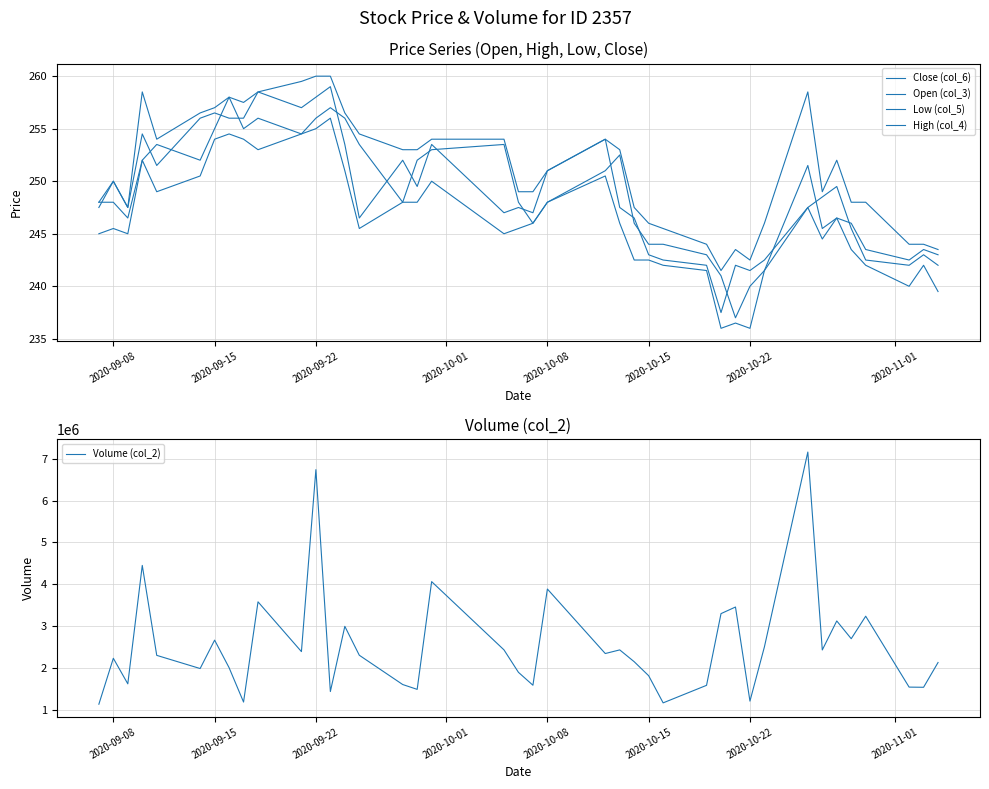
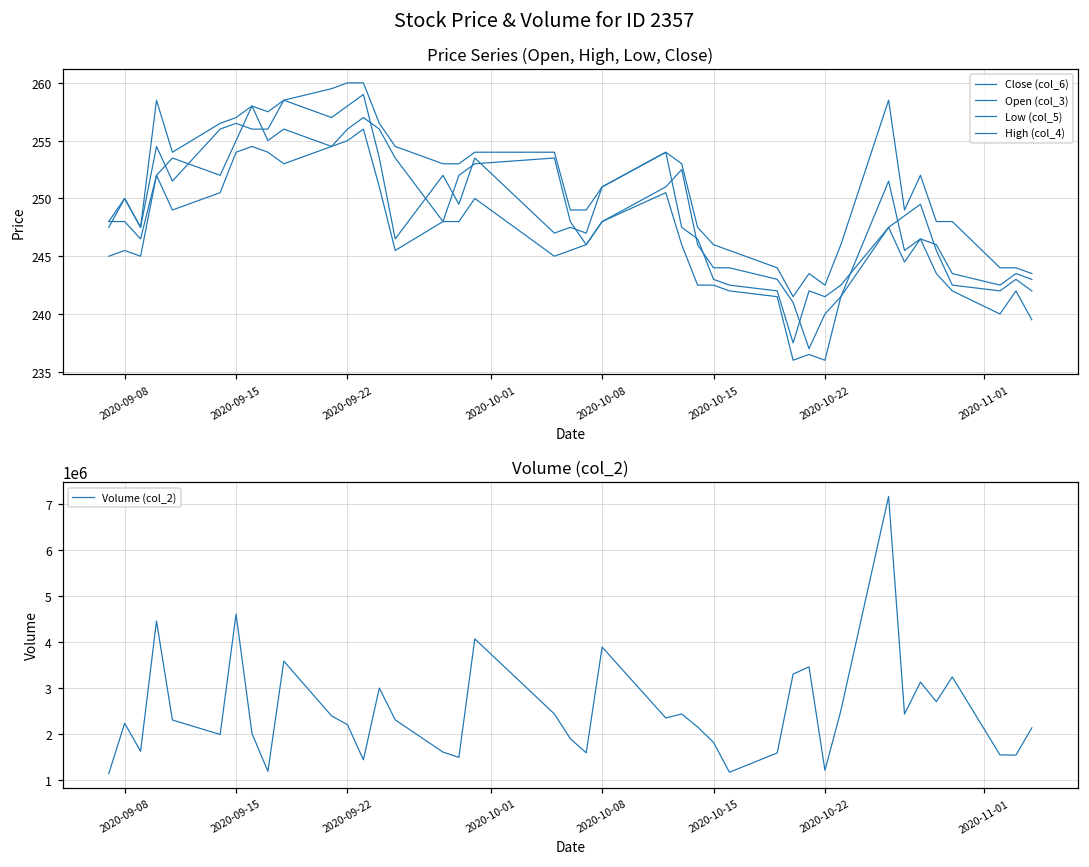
  {
    "Volume (col_2)": {
      "2020-09-08": 2200000,
-     "2020-09-15": 2700000,
-     "2020-09-22": 6700000,
+     "2020-09-15": 4600000,
+     "2020-09-22": 2200000,
      "2020-10-08": 3900000,
      "2020-10-15": 1800000,
      "2020-10-22": 1200000
    }
  }
